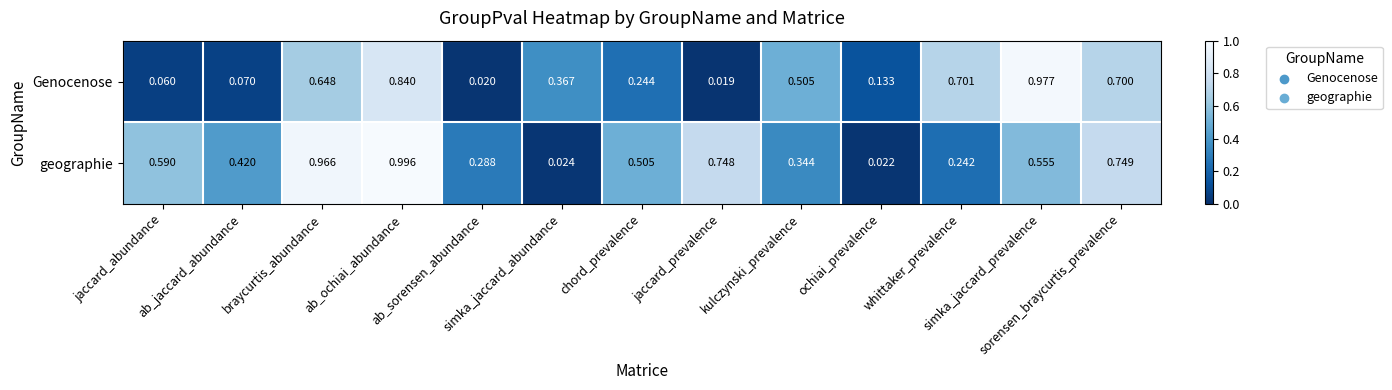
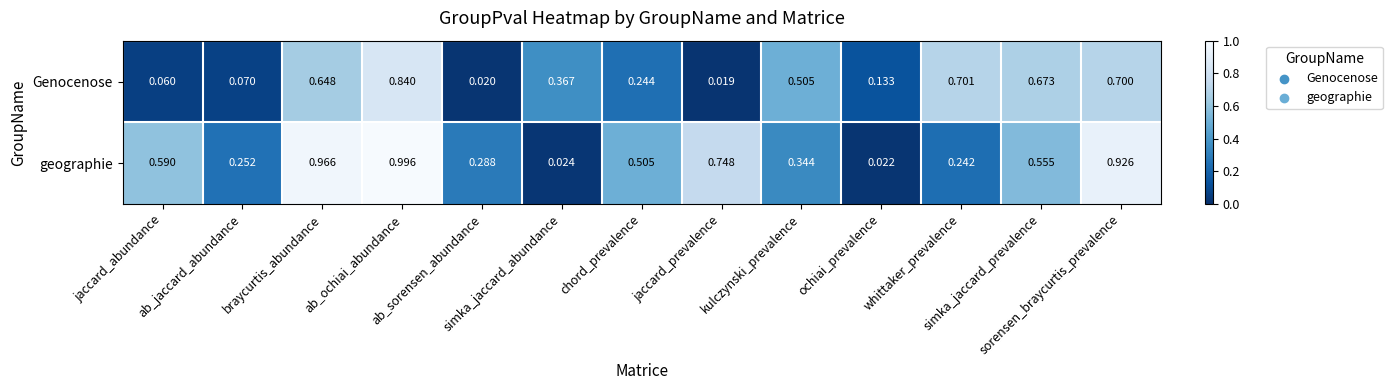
  {
    "Genocenose": {
      "jaccard_abundance": 0.060,
      "ab_jaccard_abundance": 0.070,
      "braycurtis_abundance": 0.648,
      "ab_ochiai_abundance": 0.840,
      "ab_sorensen_abundance": 0.020,
      "simka_jaccard_abundance": 0.367,
      "chord_prevalence": 0.244,
      "jaccard_prevalence": 0.019,
      "kulczynski_prevalence": 0.505,
      "ochiai_prevalence": 0.133,
      "whittaker_prevalence": 0.701,
-     "simka_jaccard_prevalence": 0.977,
+     "simka_jaccard_prevalence": 0.673,
      "sorensen_braycurtis_prevalence": 0.700
    },
    "geographie": {
      "jaccard_abundance": 0.590,
-     "ab_jaccard_abundance": 0.420,
+     "ab_jaccard_abundance": 0.252,
      "braycurtis_abundance": 0.966,
      "ab_ochiai_abundance": 0.996,
      "ab_sorensen_abundance": 0.288,
      "simka_jaccard_abundance": 0.024,
      "chord_prevalence": 0.505,
      "jaccard_prevalence": 0.748,
      "kulczynski_prevalence": 0.344,
      "ochiai_prevalence": 0.022,
      "whittaker_prevalence": 0.242,
      "simka_jaccard_prevalence": 0.555,
-     "sorensen_braycurtis_prevalence": 0.749
+     "sorensen_braycurtis_prevalence": 0.926
    }
  }
